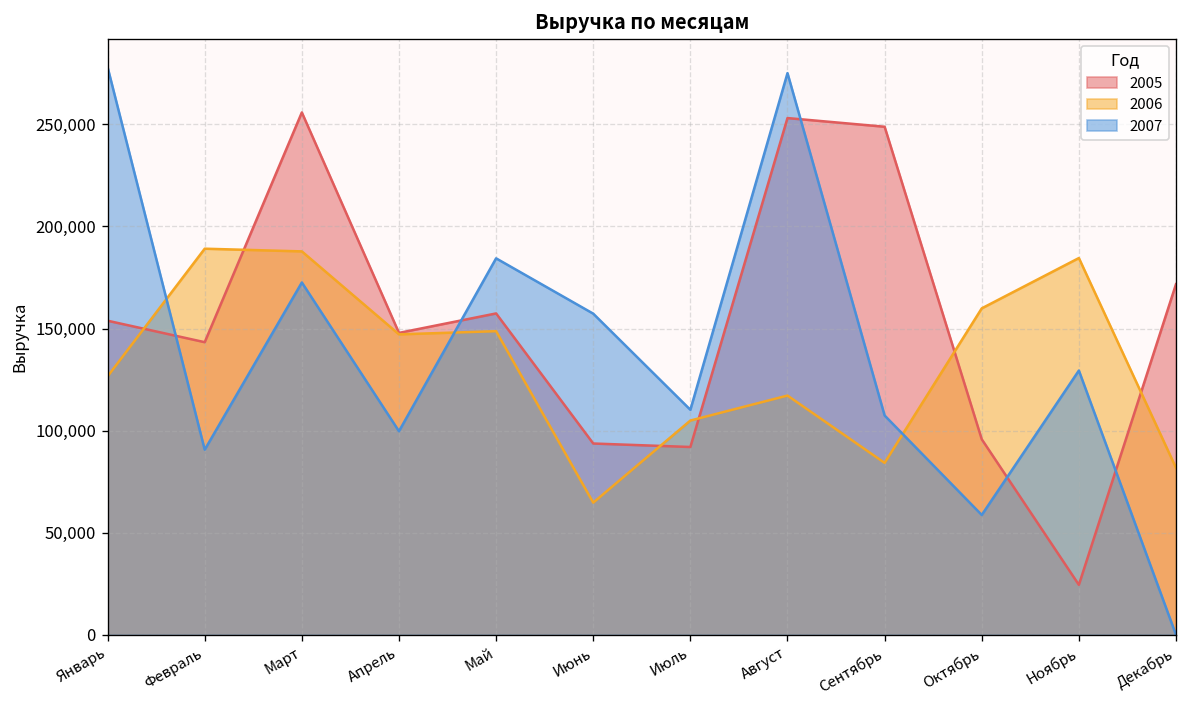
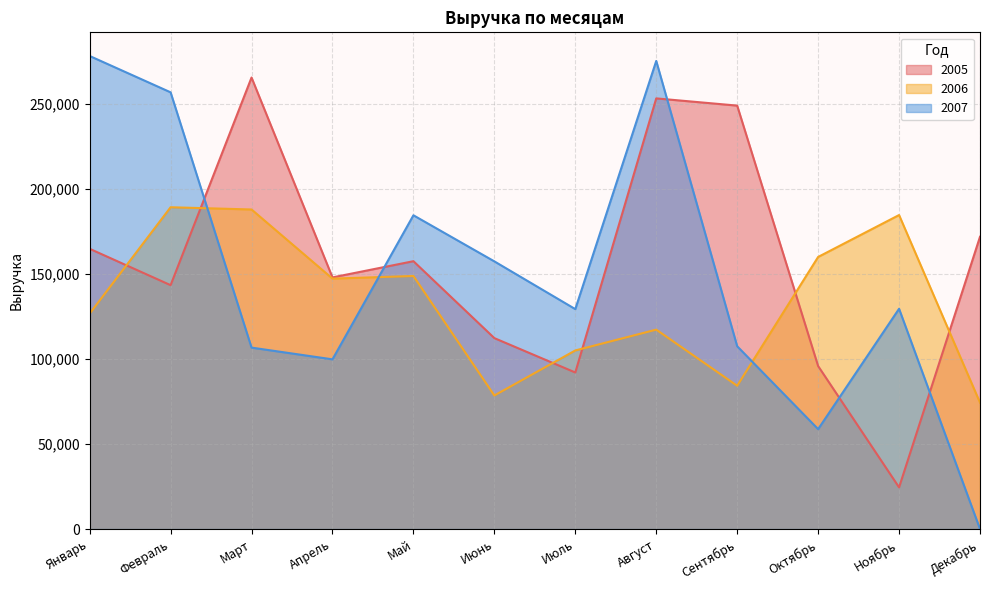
  {
    "2005": {
-     "Январь": "154,000",
+     "Январь": "165,000",
      "Февраль": "143,000",
-     "Март": "256,000",
+     "Март": "265,000",
      "Май": "157,000",
-     "Июнь": "94,000",
+     "Июнь": "112,000",
      "Июль": "92,000",
      "Август": "253,000",
      "Сентябрь": "249,000",
      "Октябрь": "96,000",
      "Ноябрь": "24,000",
      "Декабрь": "172,000"
    },
    "2006": {
      "Январь": "127,000",
      "Февраль": "189,000",
      "Март": "188,000",
      "Май": "149,000",
-     "Июнь": "65,000",
+     "Июнь": "78,000",
      "Июль": "105,000",
      "Август": "117,000",
      "Сентябрь": "84,000",
      "Октябрь": "160,000",
      "Ноябрь": "185,000",
-     "Декабрь": "82,000"
+     "Декабрь": "74,000"
    },
    "2007": {
      "Январь": "278,000",
-     "Февраль": "91,000",
-     "Март": "173,000",
+     "Февраль": "257,000",
+     "Март": "107,000",
      "Апрель": "100,000",
      "Май": "184,000",
      "Июнь": "157,000",
-     "Июль": "110,000",
+     "Июль": "129,000",
      "Август": "275,000",
      "Сентябрь": "107,000",
      "Октябрь": "59,000",
      "Ноябрь": "129,000",
      "Декабрь": "0"
    }
  }
